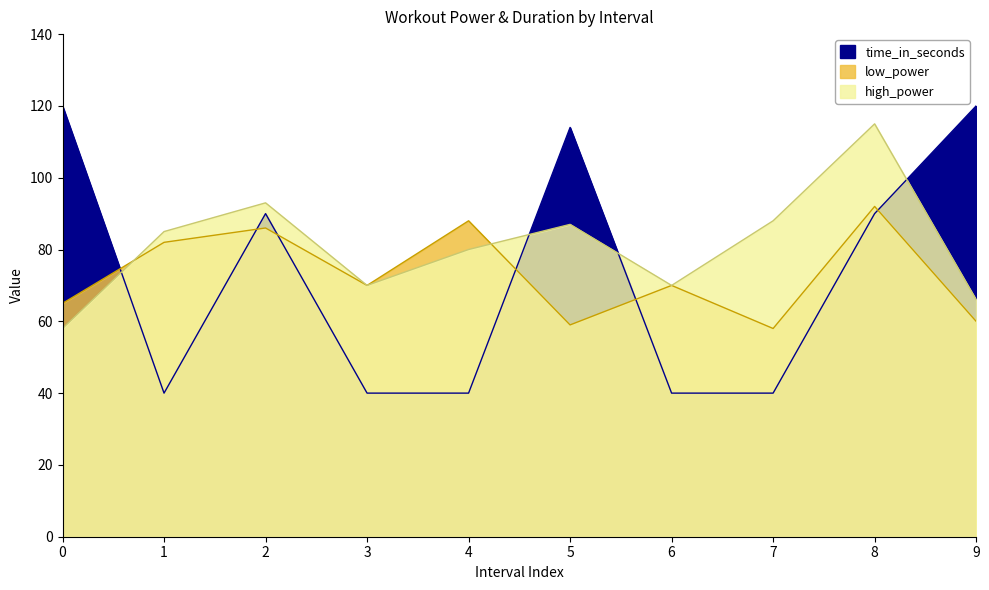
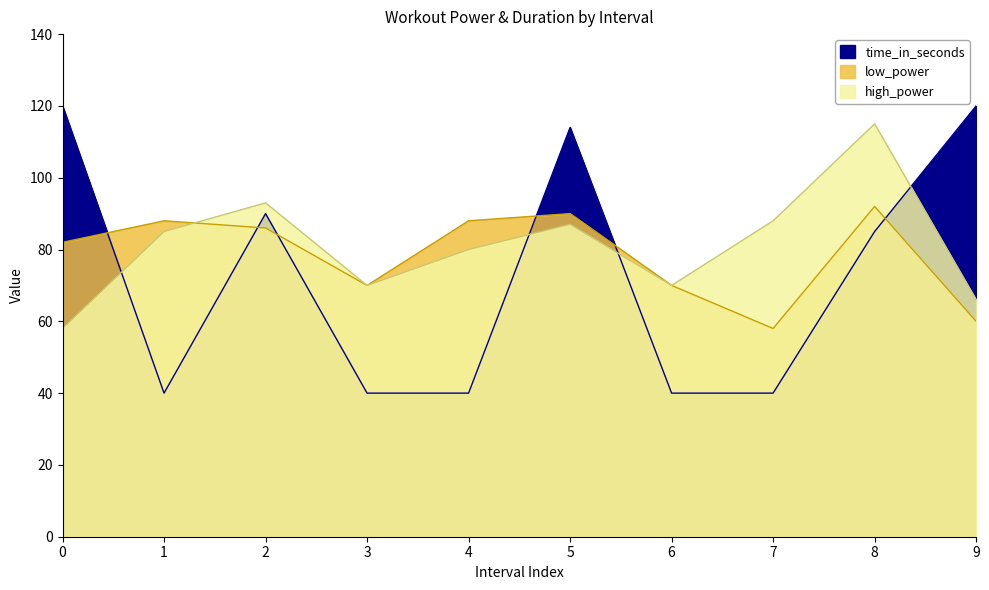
  {
    "time_in_seconds": {
      "0": 120,
      "1": 40,
      "2": 90,
      "3": 40,
      "4": 40,
      "5": 114,
      "6": 40,
      "7": 40,
-     "8": 90,
+     "8": 85,
      "9": 120
    },
    "low_power": {
-     "0": 65,
-     "1": 82,
+     "0": 82,
+     "1": 88,
      "2": 86,
      "4": 88,
-     "5": 59,
+     "5": 90,
      "7": 58,
      "8": 92,
      "9": 60
    },
    "high_power": {
      "0": 58,
      "1": 85,
      "2": 93,
      "4": 80,
      "5": 87,
      "7": 88,
      "8": 115,
      "9": 66
    }
  }
